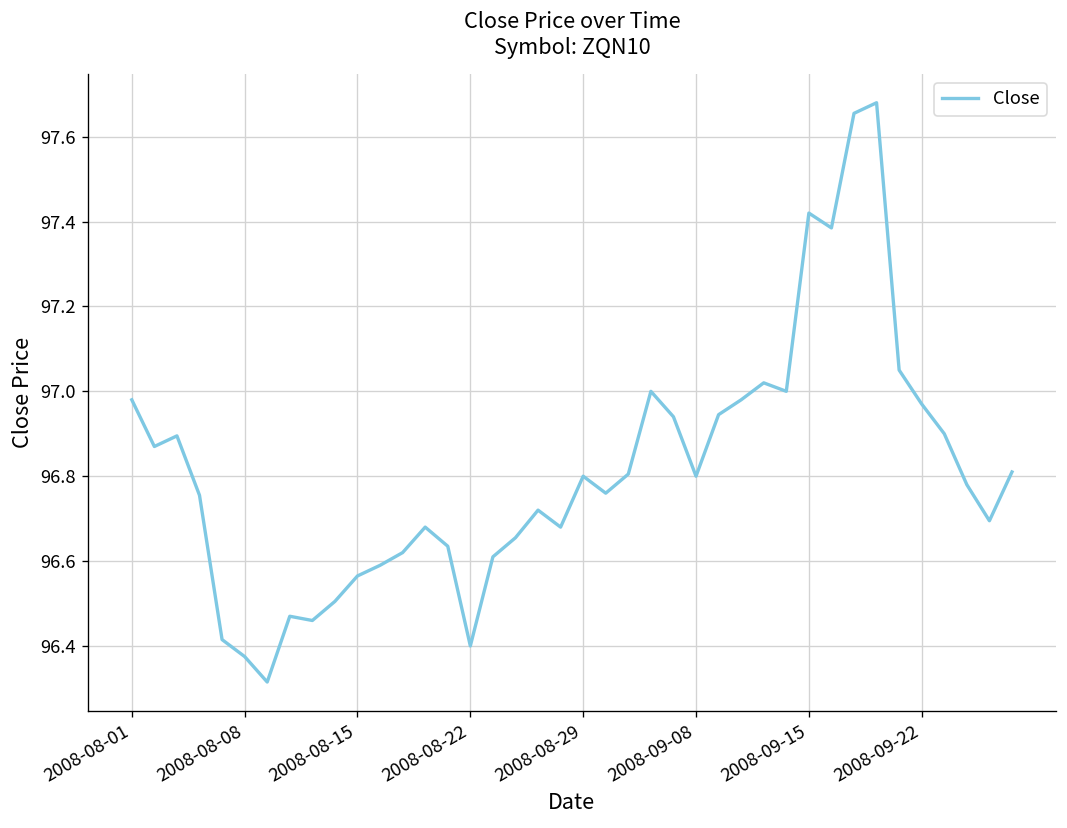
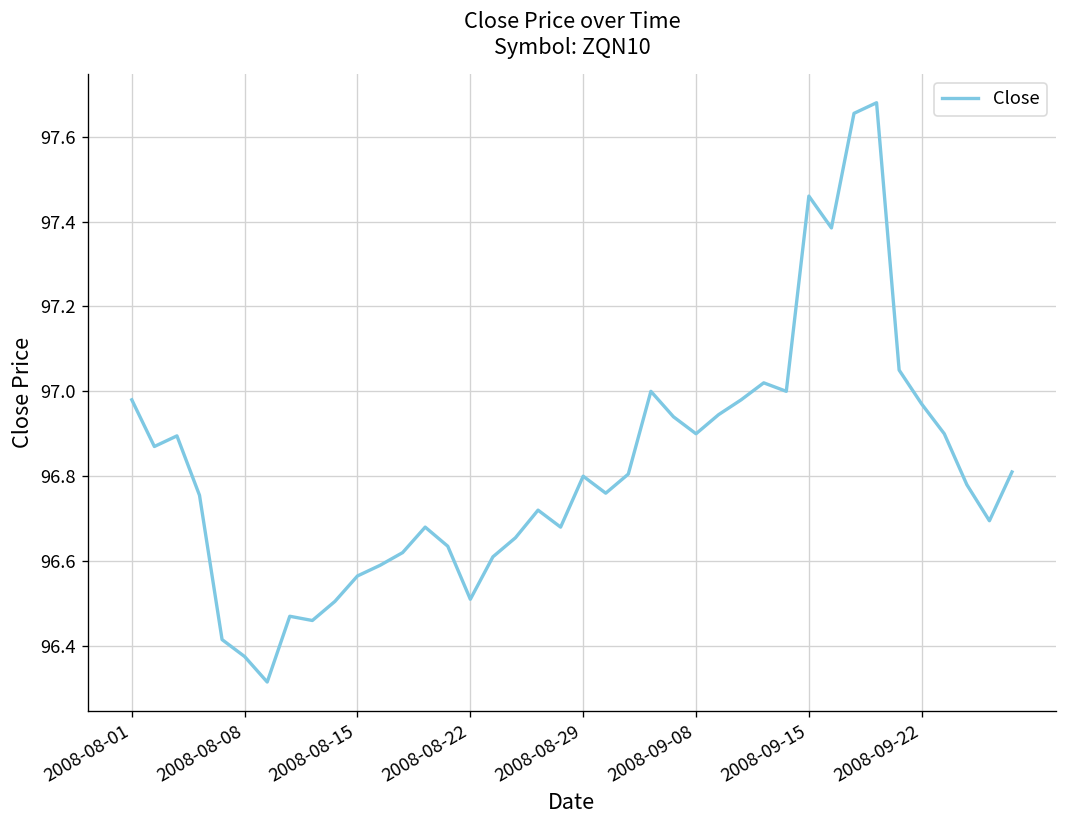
  {
    "2008-08-01": 96.98,
    "2008-08-08": 96.38,
    "2008-08-15": 96.57,
-   "2008-08-22": 96.40,
+   "2008-08-22": 96.51,
    "2008-08-29": 96.80,
-   "2008-09-08": 96.8,
-   "2008-09-15": 97.42,
+   "2008-09-08": 96.9,
+   "2008-09-15": 97.46,
    "2008-09-22": 96.97
  }
